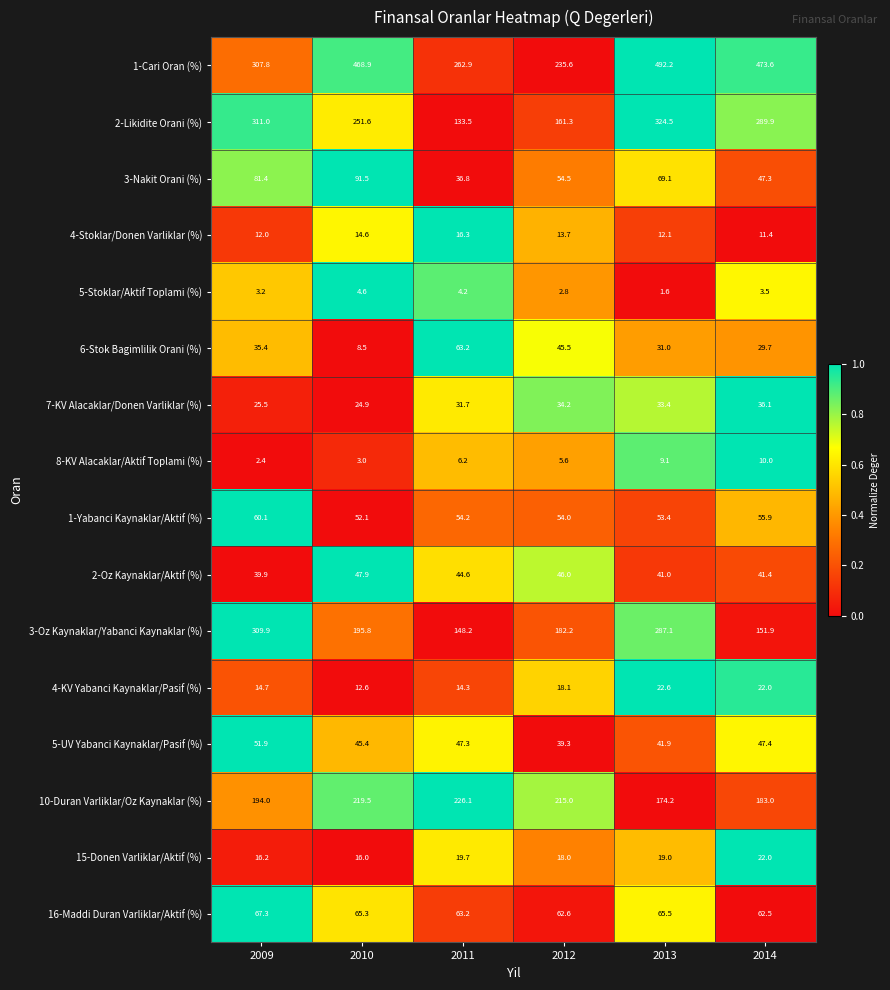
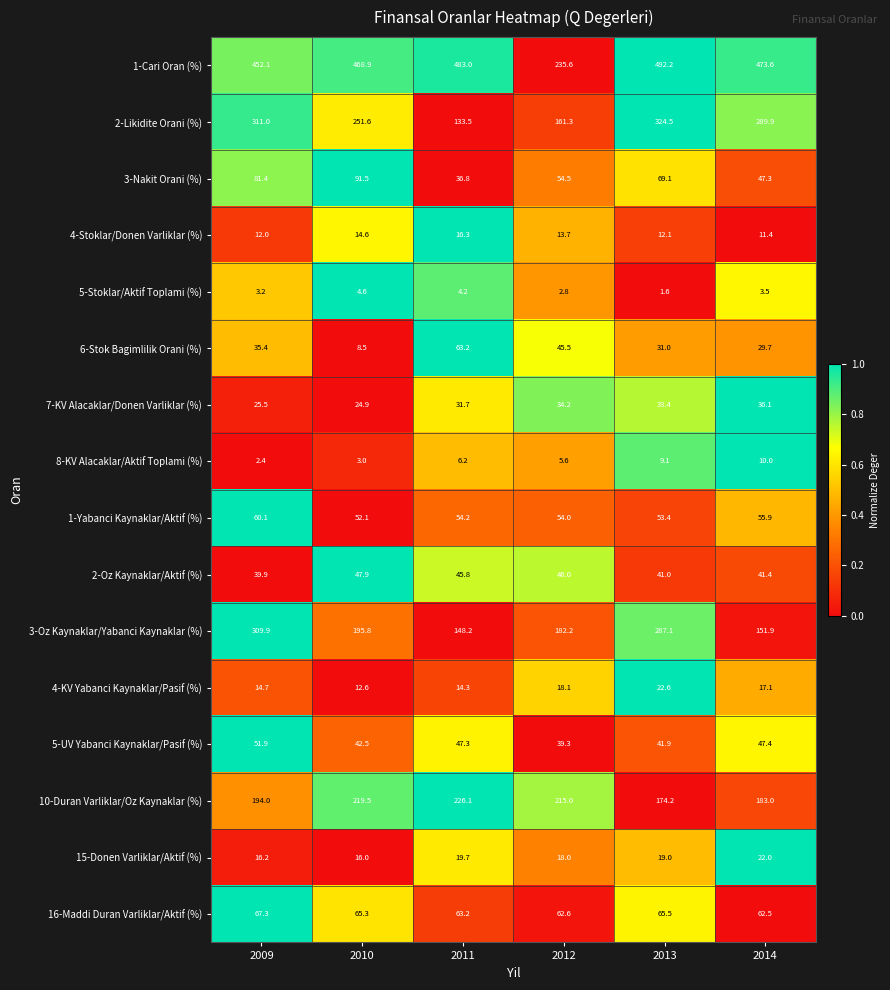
  {
    "1-Cari Oran (%)": {
-     "2009": 307.8,
+     "2009": 452.1,
      "2010": 468.9,
-     "2011": 262.9,
+     "2011": 483.0,
      "2012": 235.6,
      "2013": 492.2,
      "2014": 473.6
    },
    "2-Likidite Orani (%)": {
      "2009": 311.0,
      "2010": 251.6,
      "2011": 133.5,
      "2012": 161.3,
      "2013": 324.5,
      "2014": 289.9
    },
    "3-Nakit Orani (%)": {
      "2009": 81.4,
      "2010": 91.5,
      "2011": 36.8,
      "2012": 54.5,
      "2013": 69.1,
      "2014": 47.3
    },
    "4-Stoklar/Donen Varliklar (%)": {
      "2009": 12.0,
      "2010": 14.6,
      "2011": 16.3,
      "2012": 13.7,
      "2013": 12.1,
      "2014": 11.4
    },
    "5-Stoklar/Aktif Toplami (%)": {
      "2009": 3.2,
      "2010": 4.6,
      "2011": 4.2,
      "2012": 2.8,
      "2013": 1.6,
      "2014": 3.5
    },
    "6-Stok Bagimlilik Orani (%)": {
      "2009": 35.4,
      "2010": 8.5,
      "2011": 63.2,
      "2012": 45.5,
      "2013": 31.0,
      "2014": 29.7
    },
    "7-KV Alacaklar/Donen Varliklar (%)": {
      "2009": 25.5,
      "2010": 24.9,
      "2011": 31.7,
      "2012": 34.2,
      "2013": 33.4,
      "2014": 36.1
    },
    "8-KV Alacaklar/Aktif Toplami (%)": {
      "2009": 2.4,
      "2010": 3.0,
      "2011": 6.2,
      "2012": 5.6,
      "2013": 9.1,
      "2014": 10.0
    },
    "1-Yabanci Kaynaklar/Aktif (%)": {
      "2009": 60.1,
      "2010": 52.1,
      "2011": 54.2,
      "2012": 54.0,
      "2013": 53.4,
      "2014": 55.9
    },
    "2-Oz Kaynaklar/Aktif (%)": {
      "2009": 39.9,
      "2010": 47.9,
-     "2011": 44.6,
+     "2011": 45.8,
      "2012": 46.0,
      "2013": 41.0,
      "2014": 41.4
    },
    "3-Oz Kaynaklar/Yabanci Kaynaklar (%)": {
      "2009": 309.9,
      "2010": 195.8,
      "2011": 148.2,
      "2012": 182.2,
      "2013": 287.1,
      "2014": 151.9
    },
    "4-KV Yabanci Kaynaklar/Pasif (%)": {
      "2009": 14.7,
      "2010": 12.6,
      "2011": 14.3,
      "2012": 18.1,
      "2013": 22.6,
-     "2014": 22.0
+     "2014": 17.1
    },
    "5-UV Yabanci Kaynaklar/Pasif (%)": {
      "2009": 51.9,
-     "2010": 45.4,
+     "2010": 42.5,
      "2011": 47.3,
      "2012": 39.3,
      "2013": 41.9,
      "2014": 47.4
    },
    "10-Duran Varliklar/Oz Kaynaklar (%)": {
      "2009": 194.0,
      "2010": 219.5,
      "2011": 226.1,
      "2012": 215.0,
      "2013": 174.2,
      "2014": 183.0
    },
    "15-Donen Varliklar/Aktif (%)": {
      "2009": 16.2,
      "2010": 16.0,
      "2011": 19.7,
      "2012": 18.0,
      "2013": 19.0,
      "2014": 22.0
    },
    "16-Maddi Duran Varliklar/Aktif (%)": {
      "2009": 67.3,
      "2010": 65.3,
      "2011": 63.2,
      "2012": 62.6,
      "2013": 65.5,
      "2014": 62.5
    }
  }
